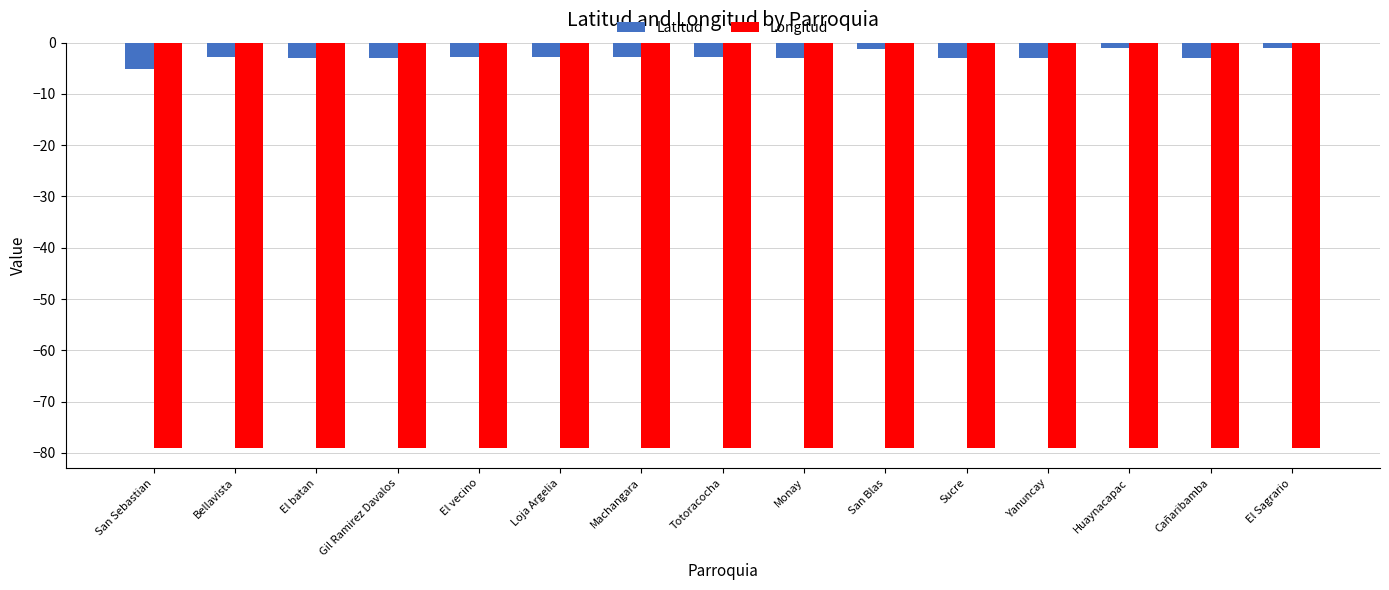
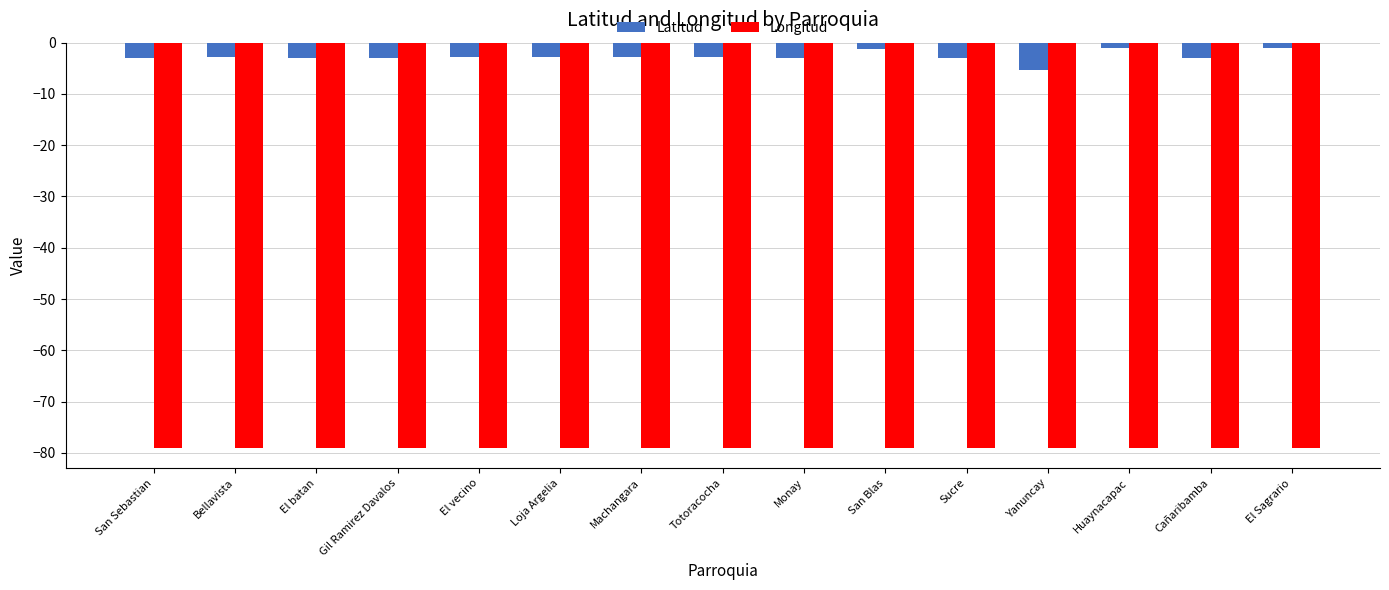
  {
    "Latitud": {
-     "San Sebastian": -5,
+     "San Sebastian": -3,
      "Bellavista": -3,
      "El batan": -3,
      "Gil Ramirez Davalos": -3,
      "El vecino": -3,
      "Loja Argelia": -3,
      "Machangara": -3,
      "Totoracocha": -3,
      "Monay": -3,
      "San Blas": -1,
      "Sucre": -3,
-     "Yanuncay": -3,
+     "Yanuncay": -5,
      "Huaynacapac": -1,
      "Cañaribamba": -3,
      "El Sagrario": -1
    },
    "Longitud": {
      "San Sebastian": -79,
      "Bellavista": -79,
      "El batan": -79,
      "Gil Ramirez Davalos": -79,
      "El vecino": -79,
      "Loja Argelia": -79,
      "Machangara": -79,
      "Totoracocha": -79,
      "Monay": -79,
      "San Blas": -79,
      "Sucre": -79,
      "Yanuncay": -79,
      "Huaynacapac": -79,
      "Cañaribamba": -79,
      "El Sagrario": -79
    }
  }
